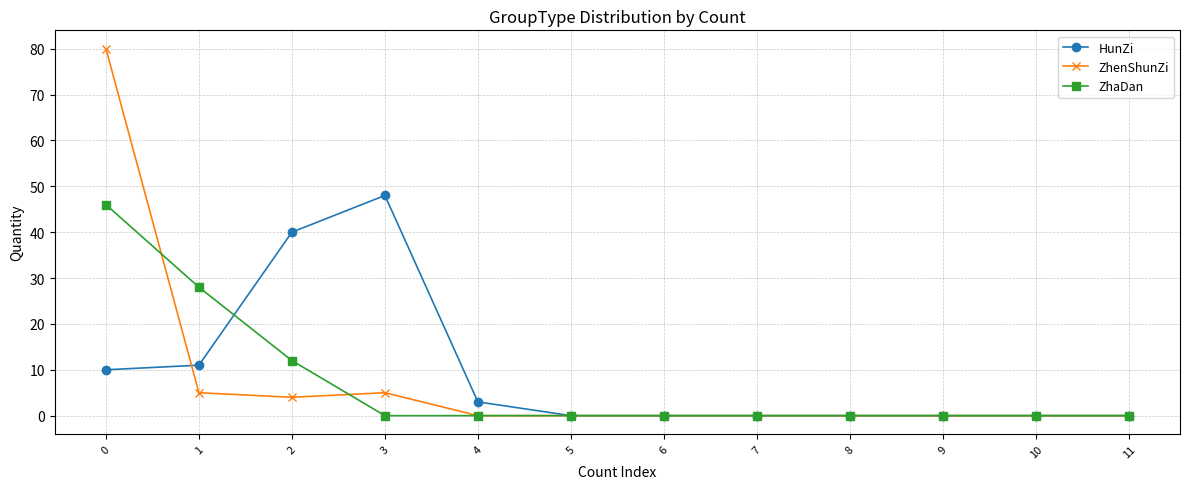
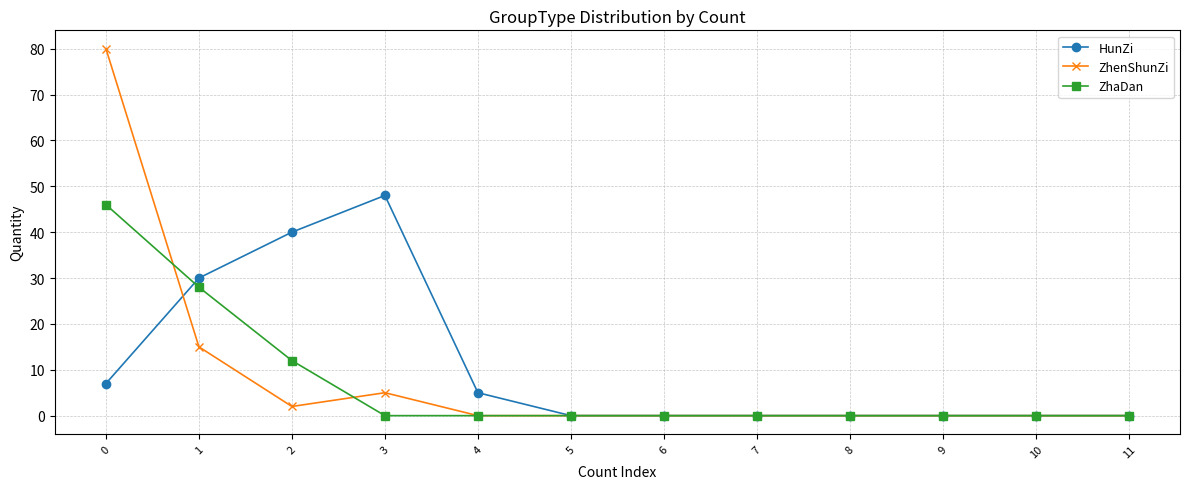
  {
    "HunZi": {
-     "0": 10,
-     "1": 11,
+     "0": 7,
+     "1": 30,
      "2": 40,
      "3": 48,
-     "4": 3
+     "4": 5
    },
    "ZhenShunZi": {
      "0": 80,
-     "1": 5,
-     "2": 4,
+     "1": 15,
+     "2": 2,
      "3": 5
    },
    "ZhaDan": {
      "0": 46,
      "1": 28,
      "2": 12,
      "3": 0
    }
  }
